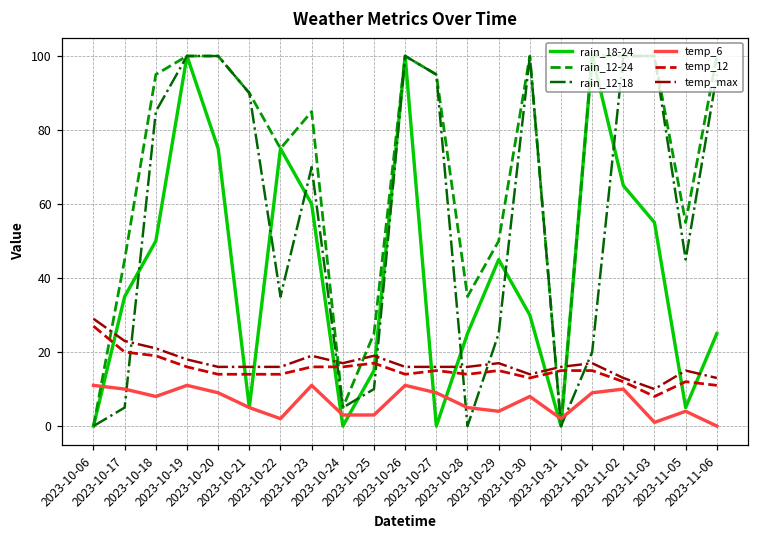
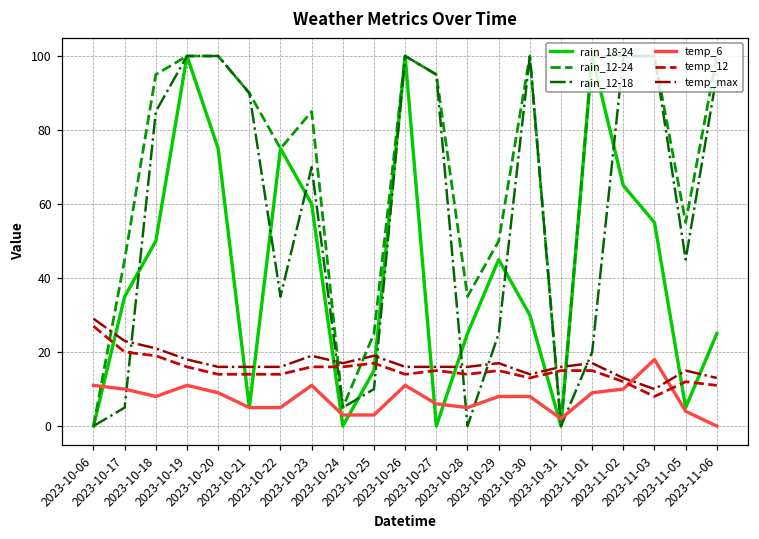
  {
    "temp_6": {
      "2023-10-06": 11,
      "2023-10-17": 10,
      "2023-10-18": 8,
      "2023-10-19": 11,
      "2023-10-20": 9,
-     "2023-10-22": 2,
+     "2023-10-22": 5,
      "2023-10-23": 11,
      "2023-10-24": 3,
      "2023-10-25": 3,
      "2023-10-26": 11,
-     "2023-10-27": 9,
+     "2023-10-27": 6,
      "2023-10-28": 5,
-     "2023-10-29": 4,
+     "2023-10-29": 8,
      "2023-10-30": 8,
      "2023-10-31": 2,
      "2023-11-01": 9,
      "2023-11-02": 10,
-     "2023-11-03": 1,
+     "2023-11-03": 18,
      "2023-11-05": 4,
      "2023-11-06": 0
    }
  }
